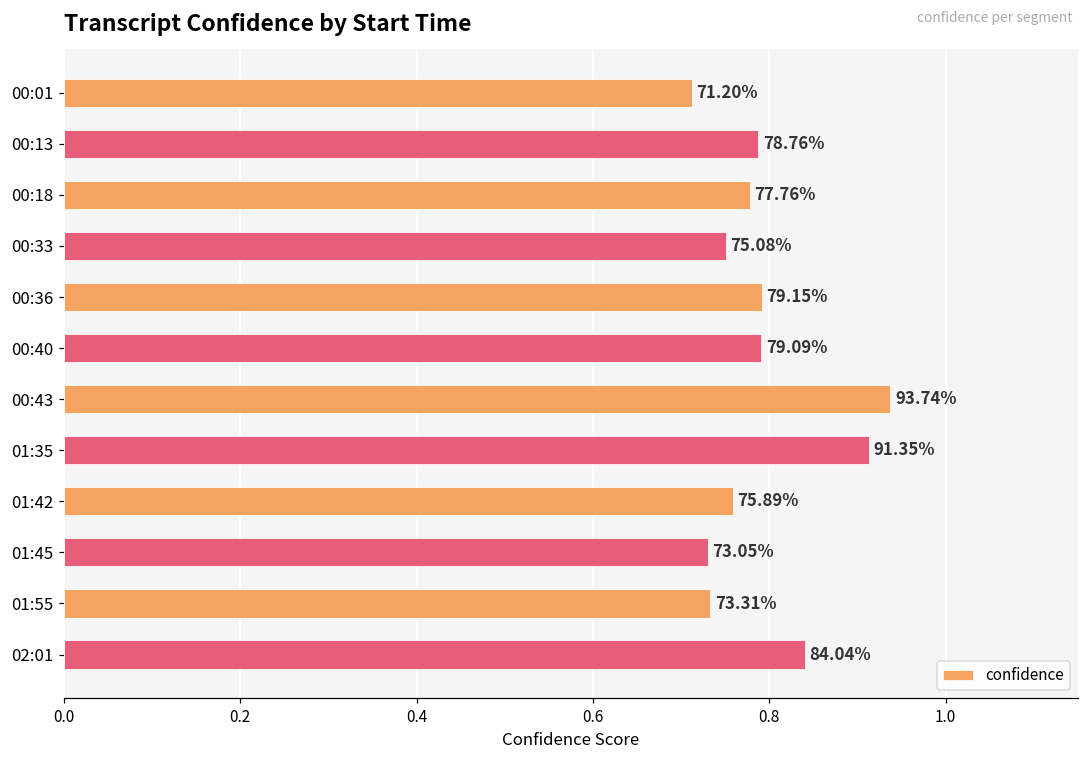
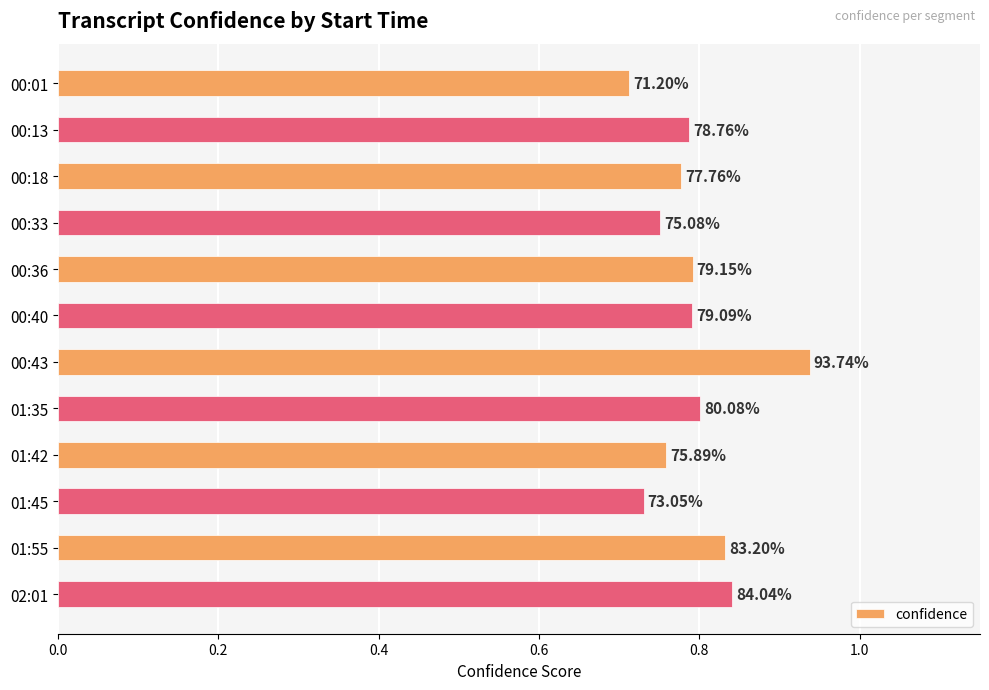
  {
    "00:01": "71.20%",
    "00:13": "78.76%",
    "00:18": "77.76%",
    "00:33": "75.08%",
    "00:36": "79.15%",
    "00:40": "79.09%",
    "00:43": "93.74%",
-   "01:35": "91.35%",
+   "01:35": "80.08%",
    "01:42": "75.89%",
    "01:45": "73.05%",
-   "01:55": "73.31%",
+   "01:55": "83.20%",
    "02:01": "84.04%"
  }
